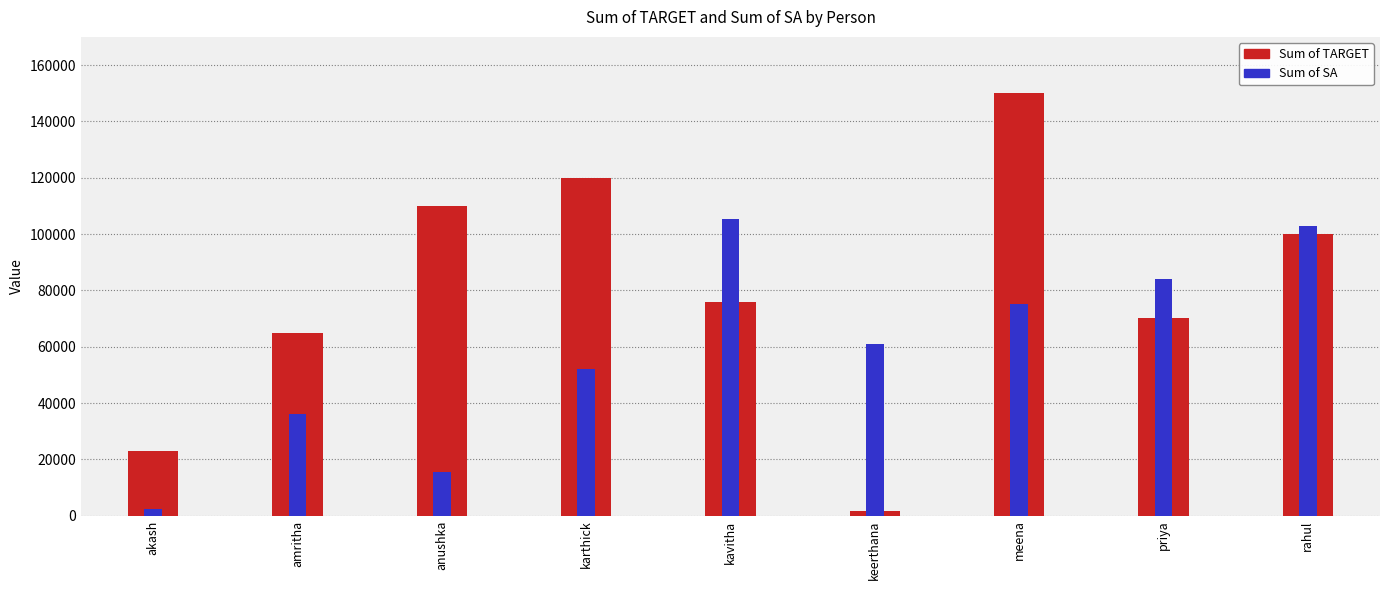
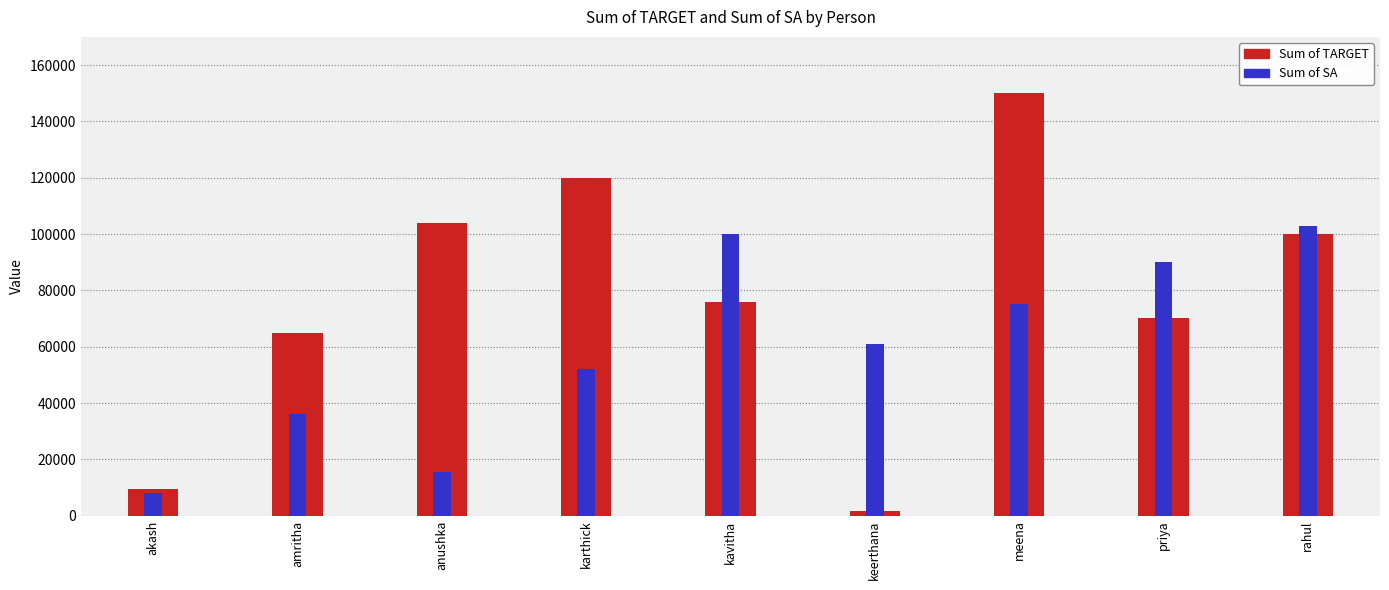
  {
    "Sum of TARGET": {
-     "akash": 23000,
+     "akash": 9000,
      "amritha": 65000,
-     "anushka": 110000,
+     "anushka": 104000,
      "karthick": 120000,
      "meena": 150000
    },
    "Sum of SA": {
-     "akash": 2000,
-     "kavitha": 105000,
+     "akash": 8000,
+     "kavitha": 100000,
      "keerthana": 61000,
-     "priya": 84000,
+     "priya": 90000,
      "rahul": 103000
    }
  }
